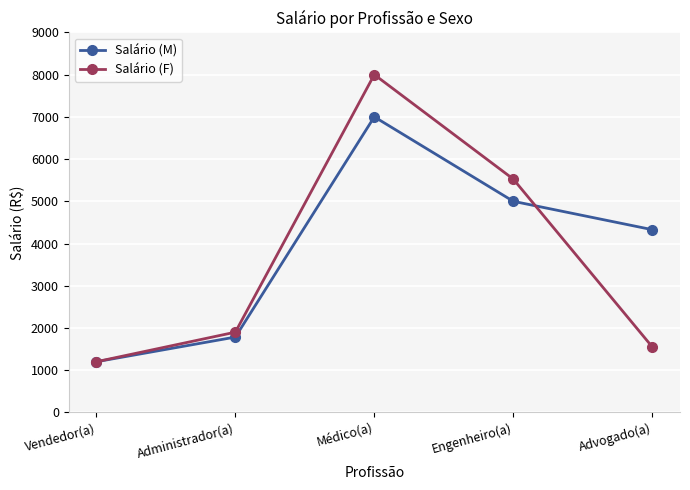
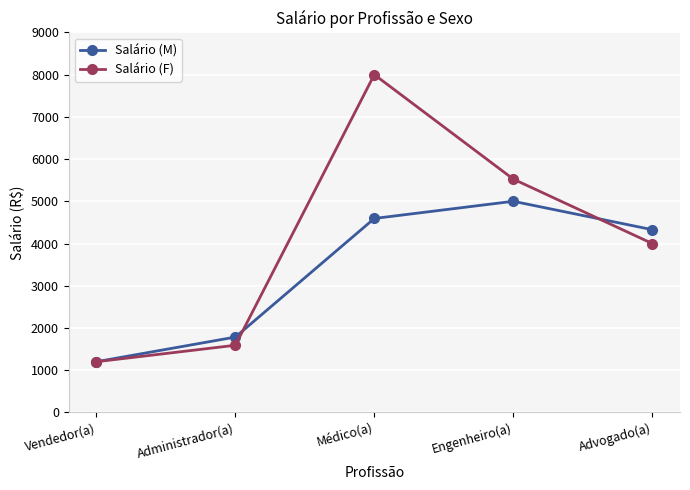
  {
    "Salário (M)": {
      "Administrador(a)": 1800,
-     "Médico(a)": 7000,
+     "Médico(a)": 4600,
      "Engenheiro(a)": 5000,
      "Advogado(a)": 4300
    },
    "Salário (F)": {
-     "Administrador(a)": 1900,
+     "Administrador(a)": 1600,
      "Médico(a)": 8000,
      "Engenheiro(a)": 5500,
-     "Advogado(a)": 1600
+     "Advogado(a)": 4000
    }
  }
